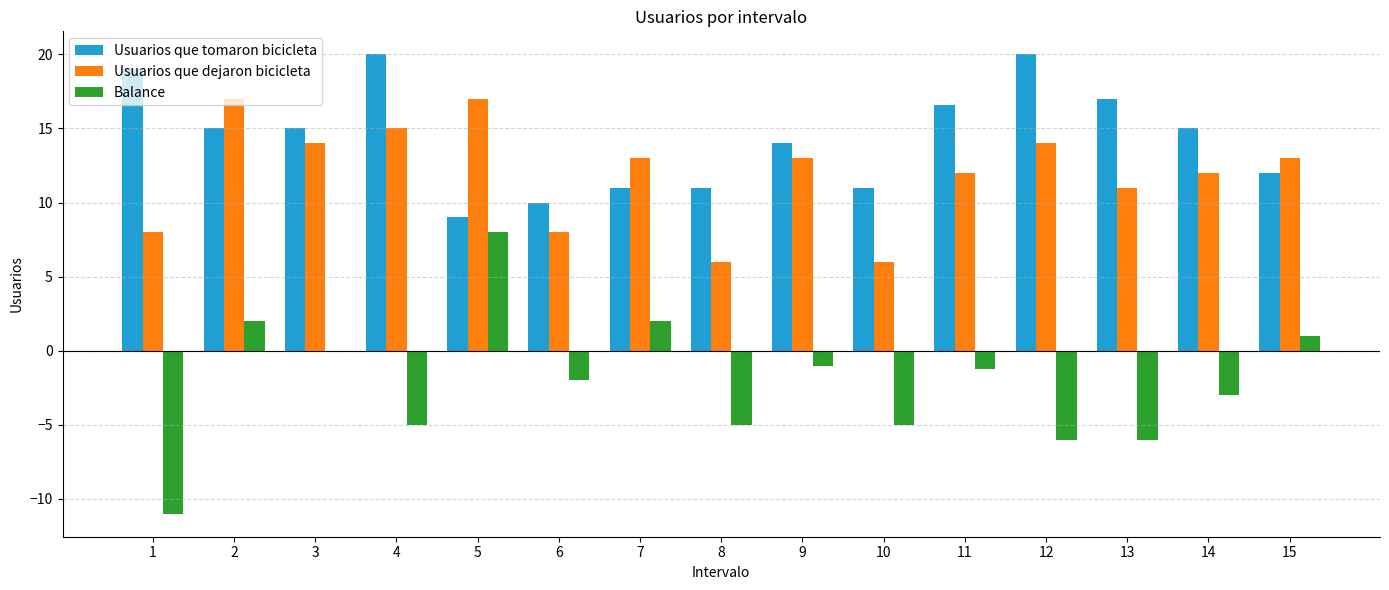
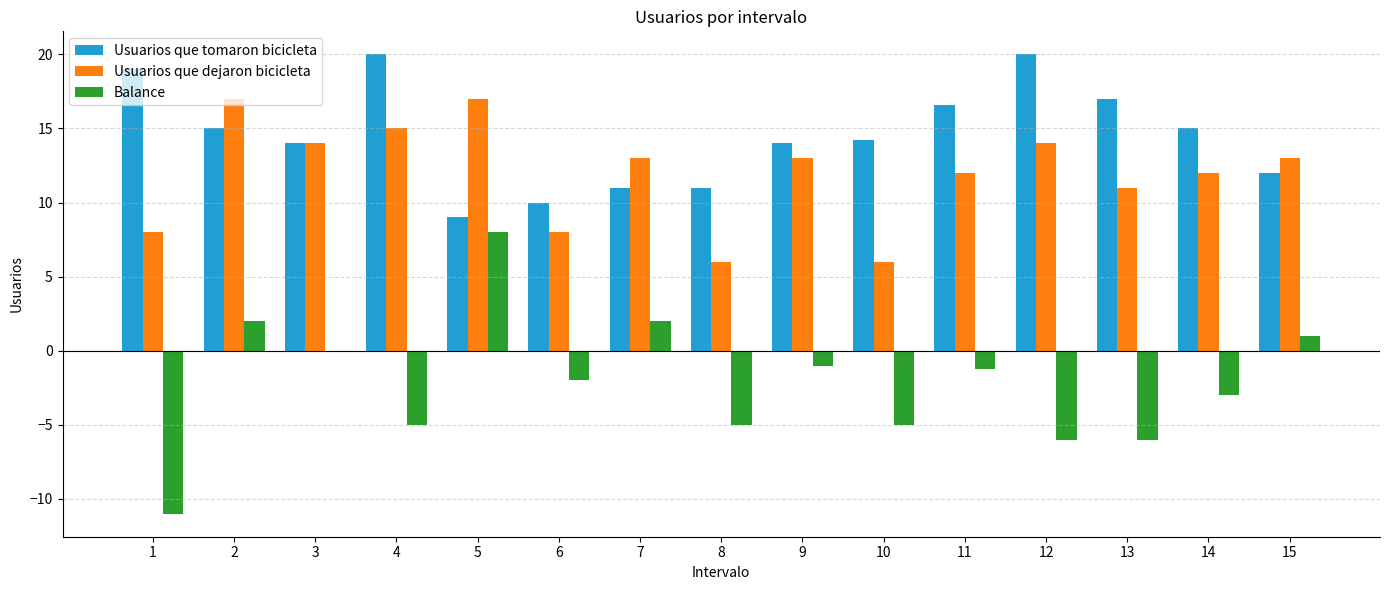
  {
    "Usuarios que tomaron bicicleta": {
      "2": 15.0,
-     "3": 15,
+     "3": 14,
      "4": 20.0,
      "5": 9.0,
      "6": 10.0,
      "7": 11.0,
      "8": 11.0,
      "9": 14.0,
-     "10": 11.0,
+     "10": 14.2,
      "11": 16.6,
      "12": 20.0,
      "13": 17.0,
      "14": 15.0,
      "15": 12.0
    },
    "Usuarios que dejaron bicicleta": {
      "1": 8.0,
      "3": 14.0,
      "4": 15.0,
      "5": 17.0,
      "6": 8.0,
      "7": 13.0,
      "8": 6.0,
      "9": 13.0,
      "10": 6.0,
      "11": 12.0,
      "12": 14.0,
      "13": 11.0,
      "14": 12.0,
      "15": 13.0
    },
    "Balance": {
      "1": -11.0,
      "2": 2.0,
      "3": 0.0,
      "4": -5.0,
      "5": 8.0,
      "6": -2.0,
      "7": 2.0,
      "8": -5.0,
      "9": -1.0,
      "10": -5.0,
      "11": -1.2,
      "12": -6.0,
      "13": -6.0,
      "14": -3.0,
      "15": 1.0
    }
  }
